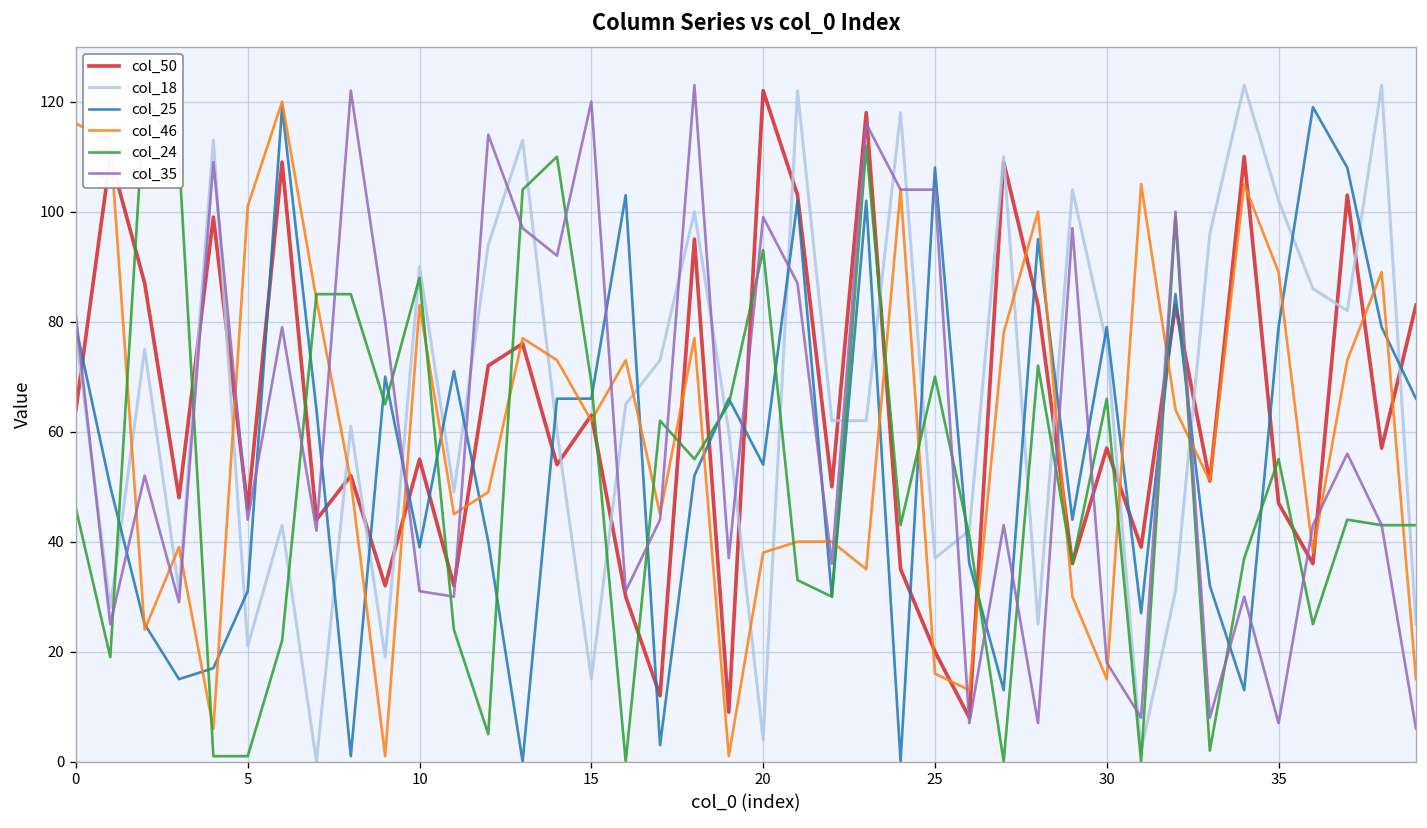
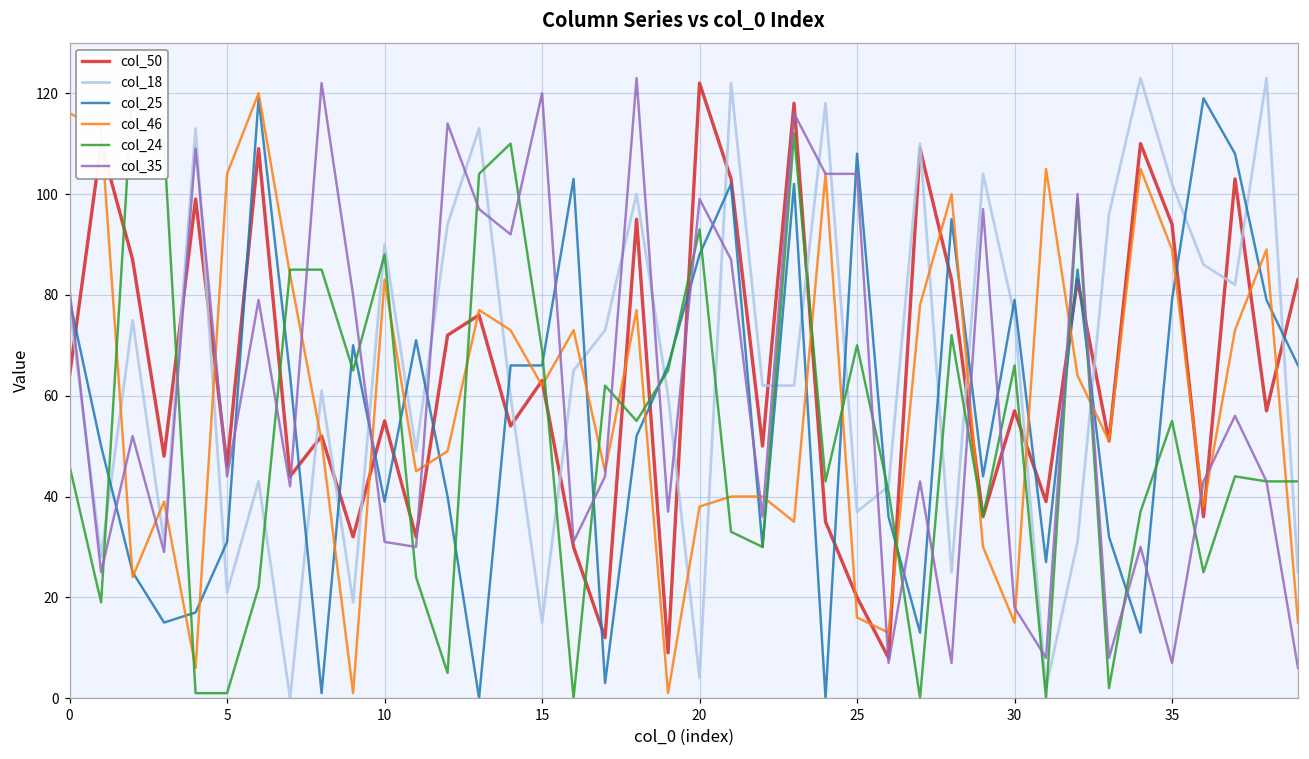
  {
    "col_50": {
      "0": 64,
      "5": 46,
      "10": 55,
      "15": 63,
      "20": 122,
      "25": 20,
      "30": 57,
-     "35": 47
+     "35": 94
    },
    "col_18": {
      "0": 78,
      "5": 21,
      "10": 90,
      "15": 15,
      "20": 4,
      "25": 37,
      "30": 76,
      "35": 102
    },
    "col_25": {
      "0": 79,
      "5": 31,
      "10": 39,
      "15": 66,
-     "20": 54,
+     "20": 88,
      "25": 108,
      "30": 79,
      "35": 79
    },
    "col_46": {
      "0": 116,
-     "5": 101,
+     "5": 104,
      "10": 83,
      "15": 62,
      "20": 38,
      "25": 16,
      "30": 15,
      "35": 89
    },
    "col_24": {
      "0": 46,
      "5": 1,
      "10": 88,
      "15": 69,
      "20": 93,
      "25": 70,
      "30": 66,
      "35": 55
    },
    "col_35": {
      "0": 81,
      "5": 44,
      "10": 31,
      "15": 120,
      "20": 99,
      "25": 104,
      "30": 18,
      "35": 7
    }
  }
